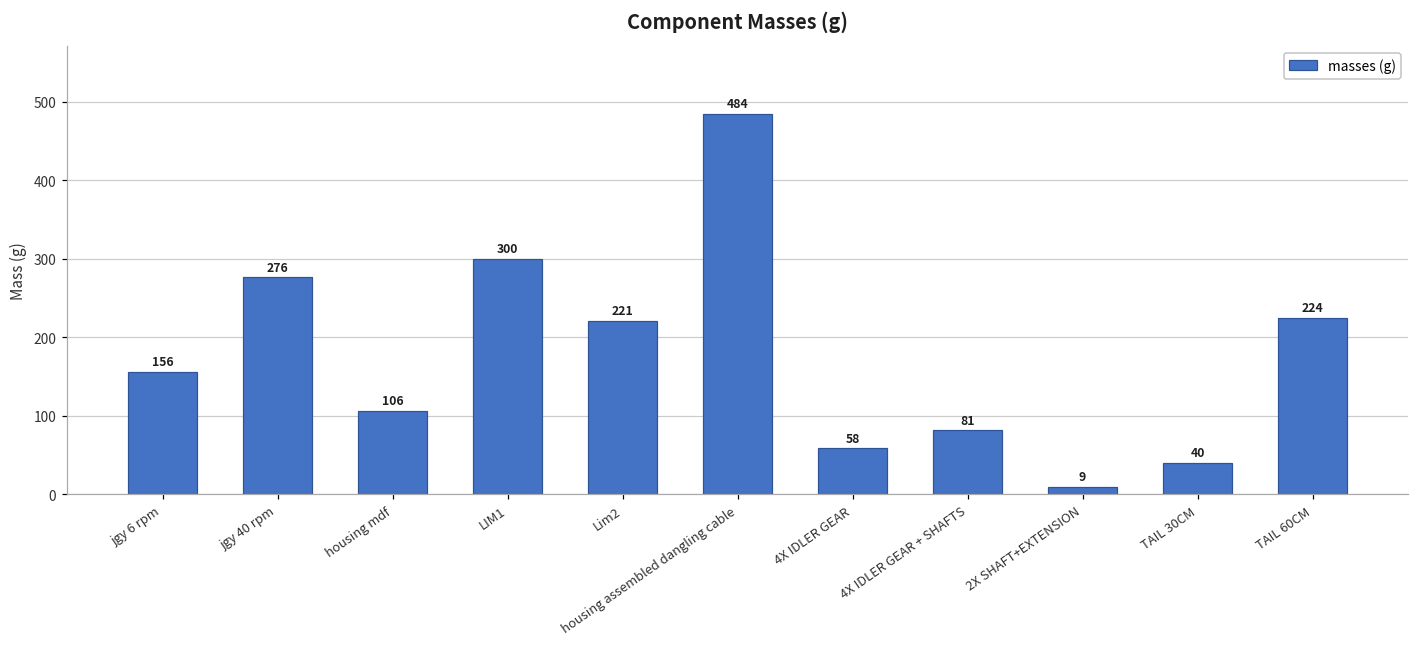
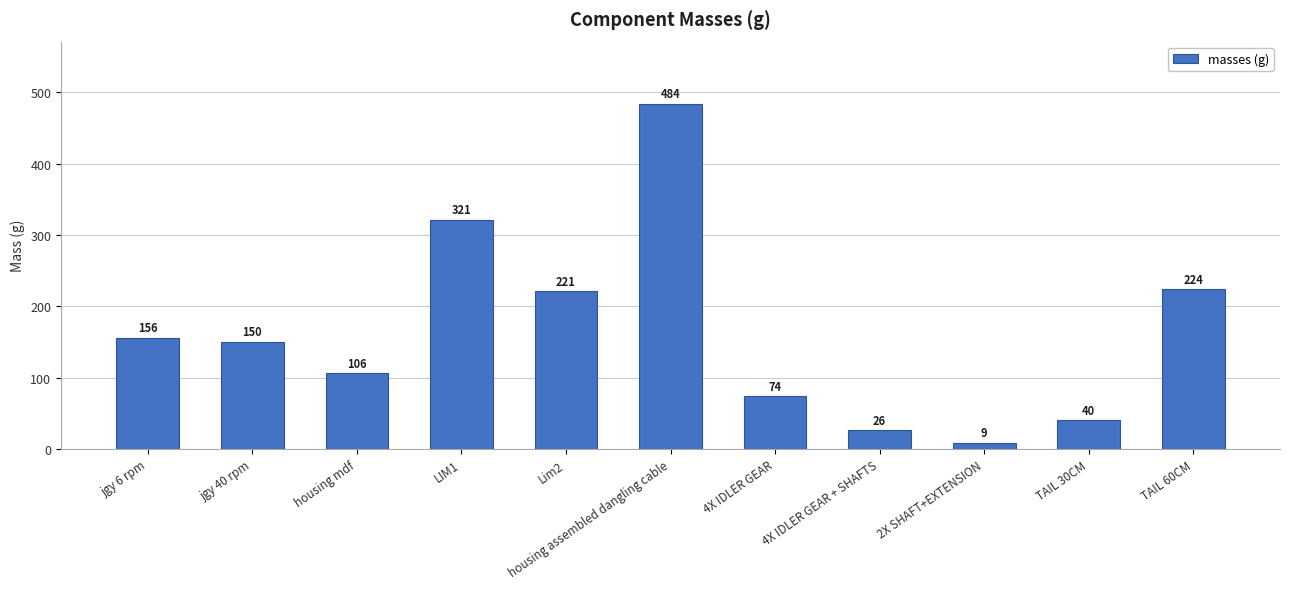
  {
    "jgy 6 rpm": 156,
-   "jgy 40 rpm": 276,
+   "jgy 40 rpm": 150,
    "housing mdf": 106,
-   "LIM1": 300,
+   "LIM1": 321,
    "Lim2": 221,
    "housing assembled dangling cable": 484,
-   "4X IDLER GEAR": 58,
-   "4X IDLER GEAR + SHAFTS": 81,
+   "4X IDLER GEAR": 74,
+   "4X IDLER GEAR + SHAFTS": 26,
    "2X SHAFT+EXTENSION": 9,
    "TAIL 30CM": 40,
    "TAIL 60CM": 224
  }
